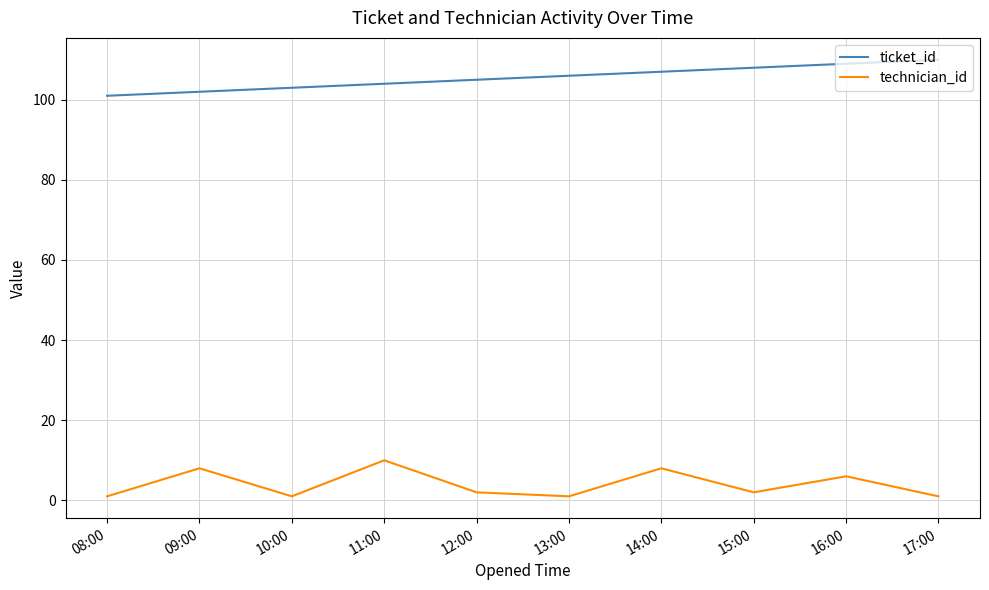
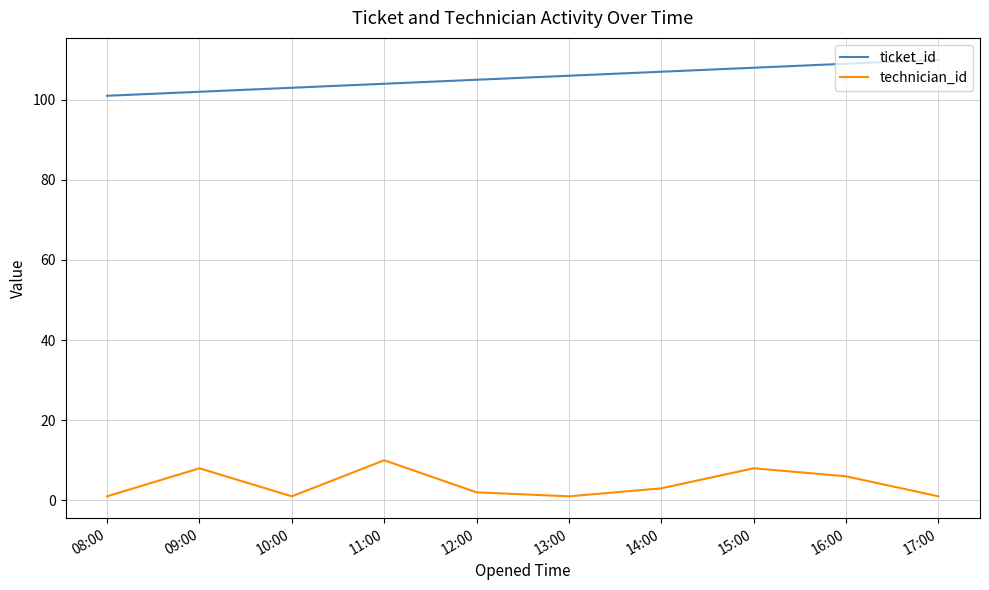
  {
    "ticket_id": {
      "08:00": 101,
      "09:00": 102,
      "10:00": 103,
      "11:00": 104,
      "12:00": 105,
      "13:00": 106,
      "14:00": 107,
      "15:00": 108
    },
    "technician_id": {
      "08:00": 1,
      "09:00": 8,
      "10:00": 1,
      "11:00": 10,
      "12:00": 2,
      "13:00": 1,
-     "14:00": 8,
-     "15:00": 2,
+     "14:00": 3,
+     "15:00": 8,
      "16:00": 6,
      "17:00": 1
    }
  }
